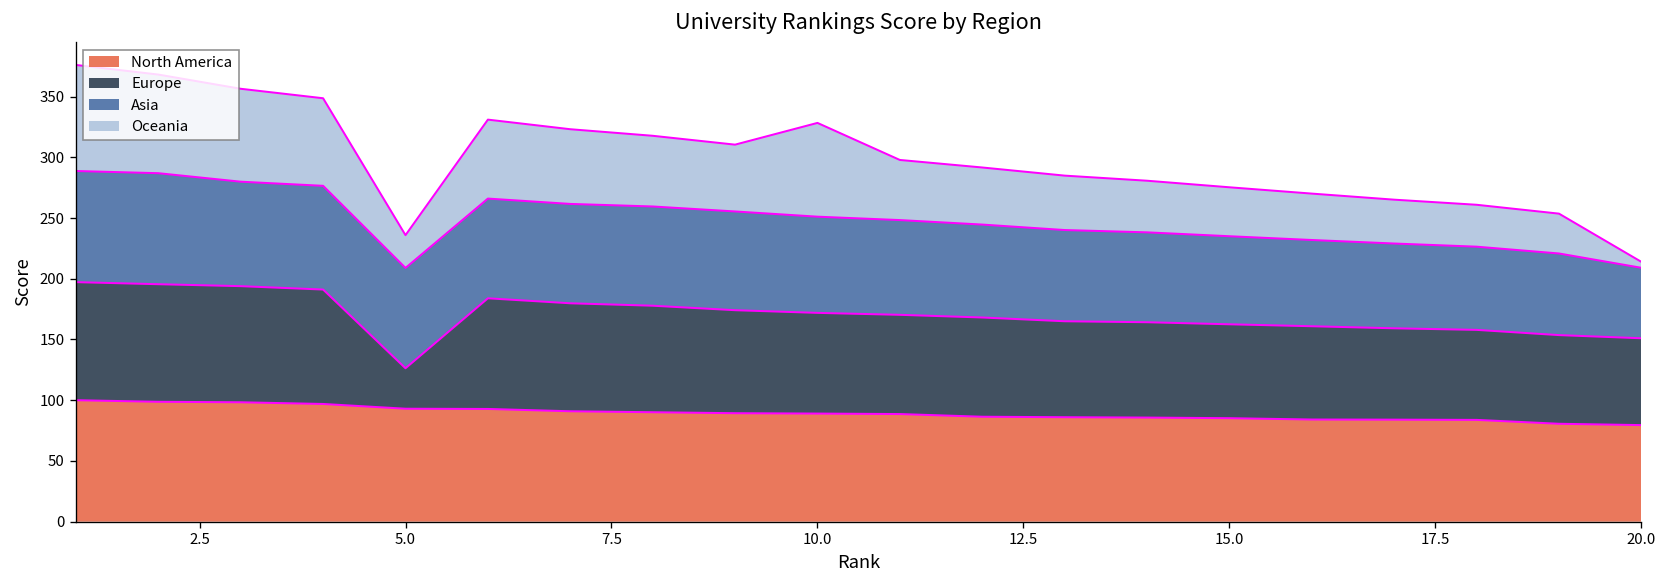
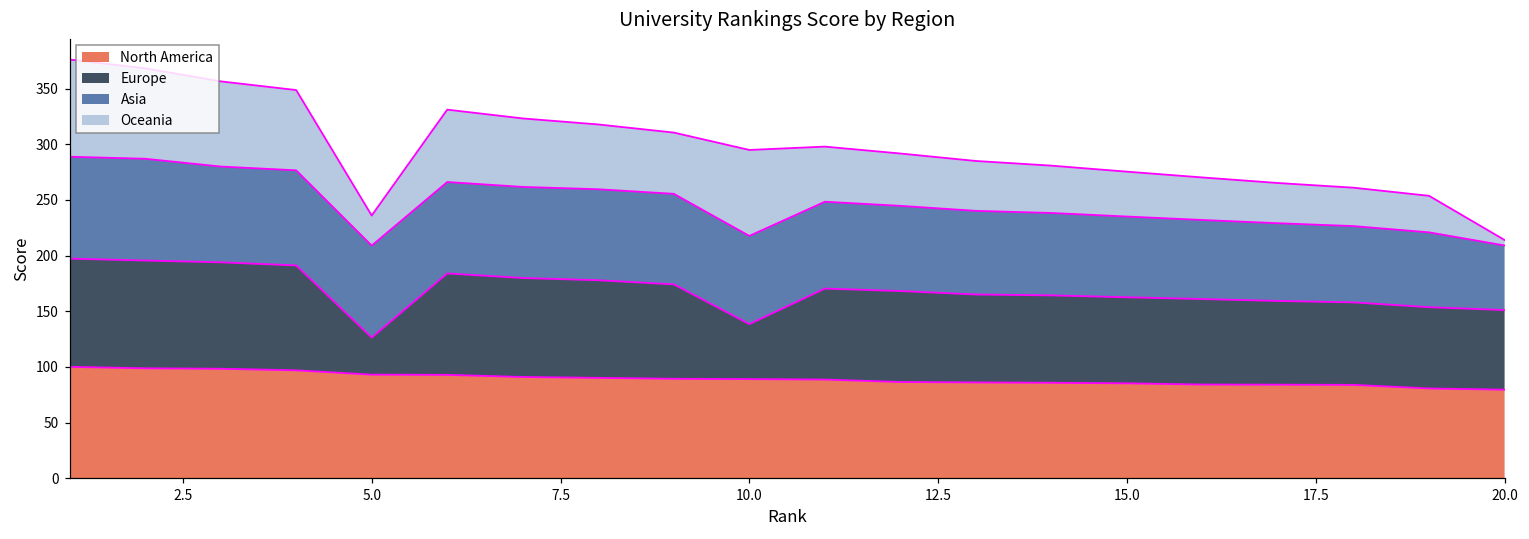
  {
    "North America": {
      "5.0": 93,
      "10.0": 89,
      "15.0": 85,
      "20.0": 80
    },
    "Europe": {
      "5.0": 33,
-     "10.0": 83,
+     "10.0": 49,
      "15.0": 77,
      "20.0": 72
    },
    "Asia": {
      "5.0": 83,
      "10.0": 79,
      "15.0": 73,
      "20.0": 58
    },
    "Oceania": {
      "5.0": 27,
      "10.0": 77,
      "15.0": 40,
      "20.0": 5
    }
  }
